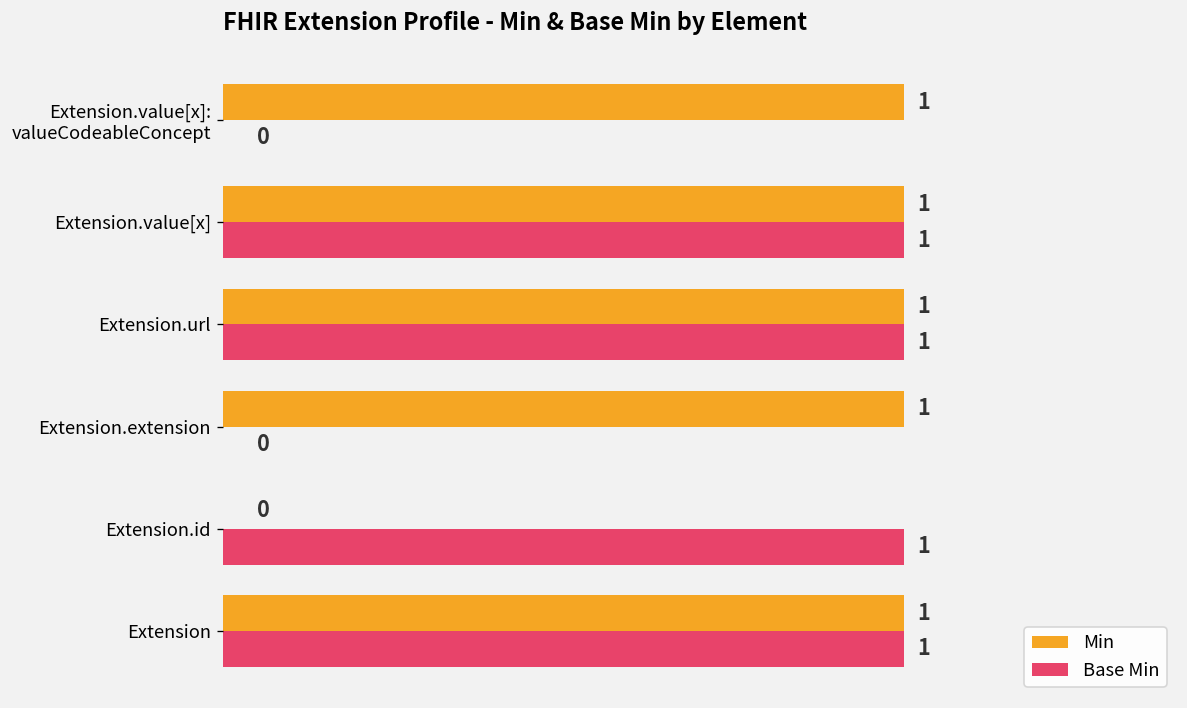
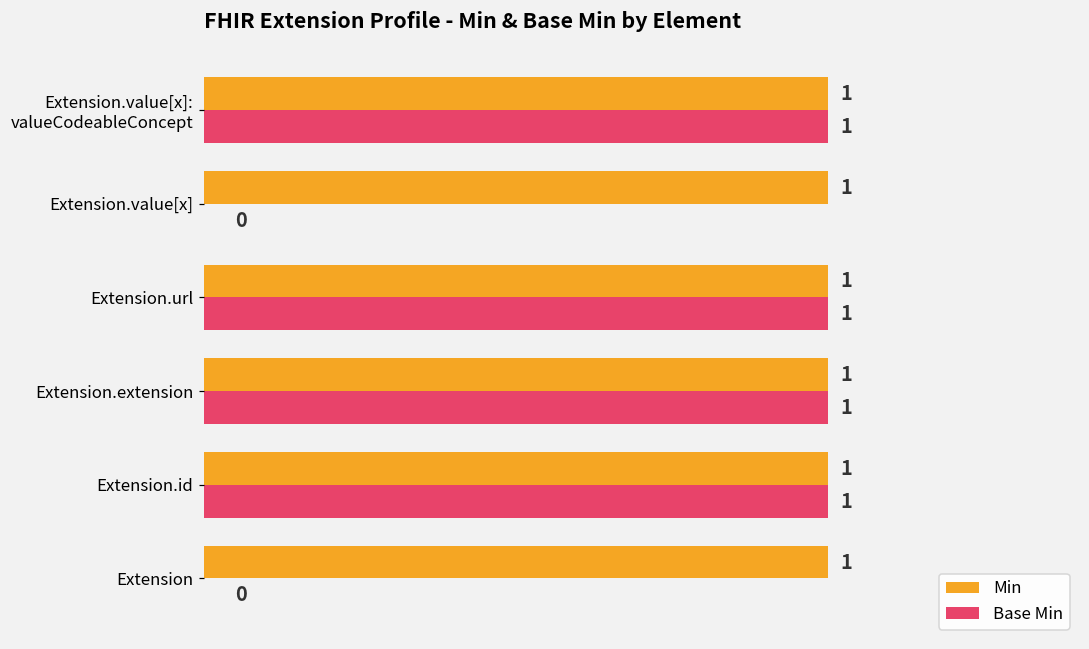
  {
    "Min": {
      "Extension.value[x]: valueCodeableConcept": 1,
      "Extension.value[x]": 1,
      "Extension.url": 1,
      "Extension.extension": 1,
-     "Extension.id": 0,
+     "Extension.id": 1,
      "Extension": 1
    },
    "Base Min": {
-     "Extension.value[x]: valueCodeableConcept": 0,
-     "Extension.value[x]": 1,
+     "Extension.value[x]: valueCodeableConcept": 1,
+     "Extension.value[x]": 0,
      "Extension.url": 1,
-     "Extension.extension": 0,
+     "Extension.extension": 1,
      "Extension.id": 1,
-     "Extension": 1
+     "Extension": 0
    }
  }
